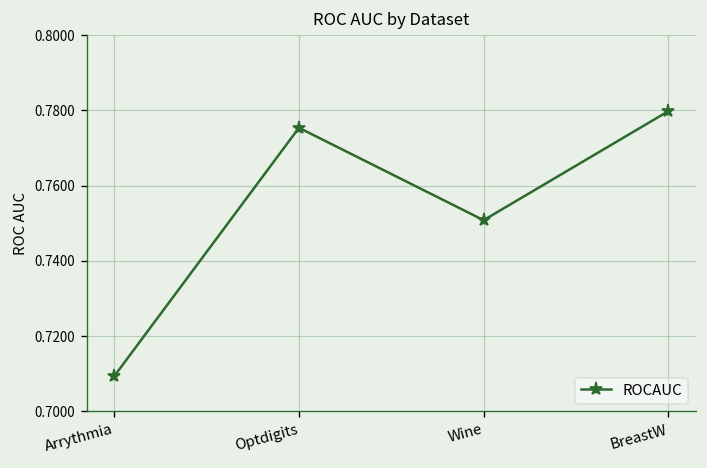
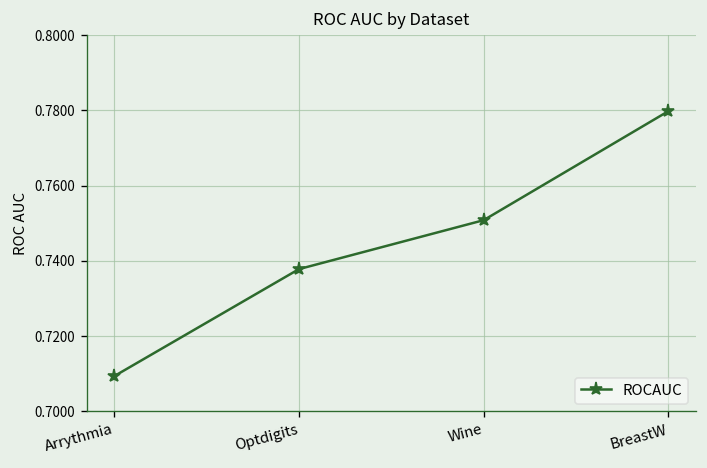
  {
    "Arrythmia": 0.709,
-   "Optdigits": 0.775,
+   "Optdigits": 0.738,
    "Wine": 0.751,
    "BreastW": 0.780
  }
